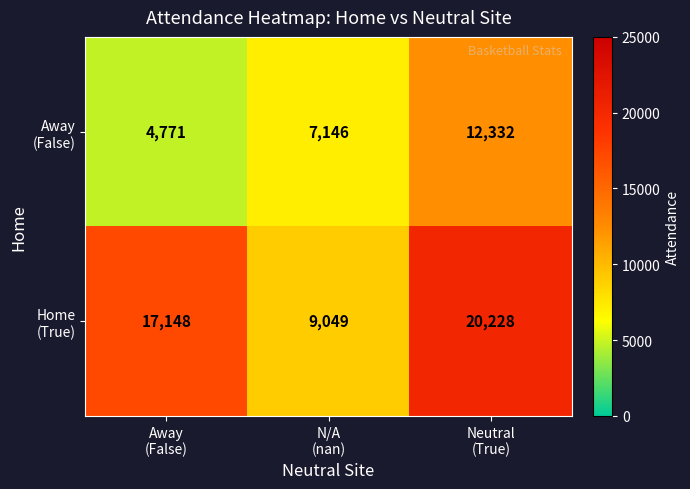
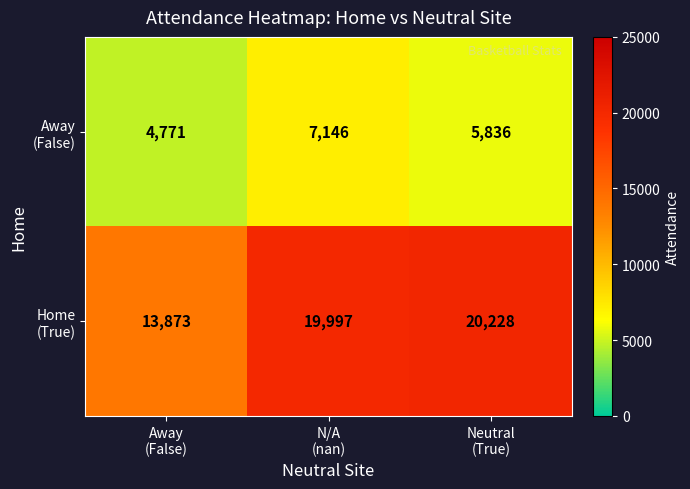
  {
    "Away (False)": {
      "Away (False)": "4,771",
      "N/A (nan)": "7,146",
-     "Neutral (True)": "12,332"
+     "Neutral (True)": "5,836"
    },
    "Home (True)": {
-     "Away (False)": "17,148",
-     "N/A (nan)": "9,049",
+     "Away (False)": "13,873",
+     "N/A (nan)": "19,997",
      "Neutral (True)": "20,228"
    }
  }
